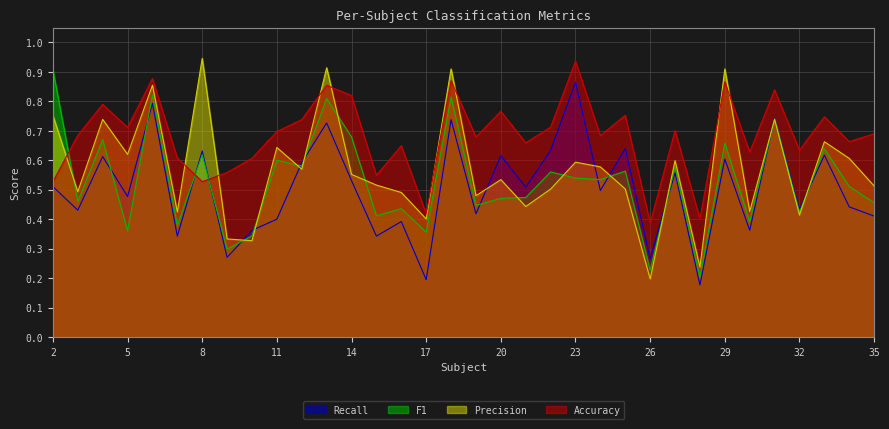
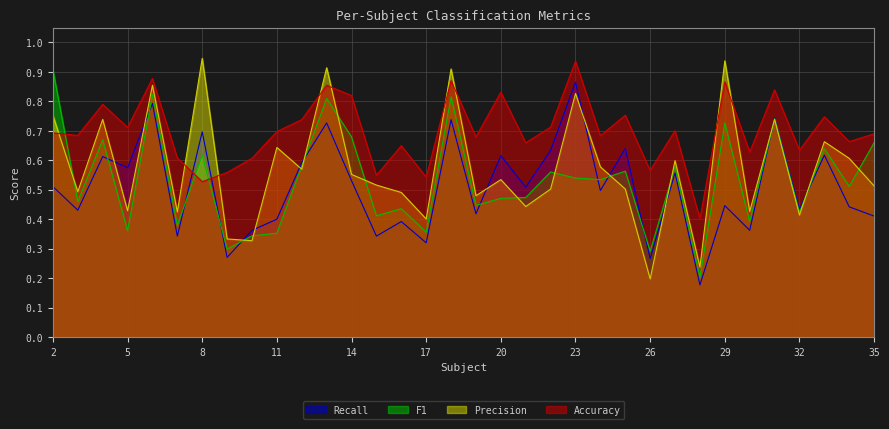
  {
    "Recall": {
      "2": 0.51,
-     "5": 0.48,
-     "8": 0.63,
+     "5": 0.57,
+     "8": 0.70,
      "11": 0.40,
      "14": 0.53,
-     "17": 0.20,
+     "17": 0.32,
      "20": 0.62,
      "23": 0.87,
      "26": 0.27,
-     "29": 0.60,
+     "29": 0.45,
      "32": 0.43,
      "35": 0.41
    },
    "F1": {
      "2": 0.91,
      "5": 0.36,
      "8": 0.62,
-     "11": 0.60,
+     "11": 0.35,
      "14": 0.68,
      "17": 0.36,
      "20": 0.47,
      "23": 0.54,
-     "26": 0.23,
-     "29": 0.66,
+     "26": 0.29,
+     "29": 0.73,
      "32": 0.42,
-     "35": 0.46
+     "35": 0.66
    },
    "Precision": {
      "2": 0.75,
-     "5": 0.62,
+     "5": 0.43,
      "8": 0.95,
      "11": 0.64,
      "14": 0.55,
      "17": 0.40,
      "20": 0.53,
-     "23": 0.59,
+     "23": 0.83,
      "26": 0.20,
-     "29": 0.91,
+     "29": 0.94,
      "32": 0.41,
      "35": 0.51
    },
    "Accuracy": {
-     "2": 0.53,
+     "2": 0.69,
      "5": 0.71,
      "8": 0.53,
      "11": 0.70,
      "14": 0.82,
-     "17": 0.42,
-     "20": 0.77,
+     "17": 0.54,
+     "20": 0.83,
      "23": 0.94,
-     "26": 0.39,
+     "26": 0.57,
      "29": 0.87,
      "32": 0.63,
      "35": 0.69
    }
  }
